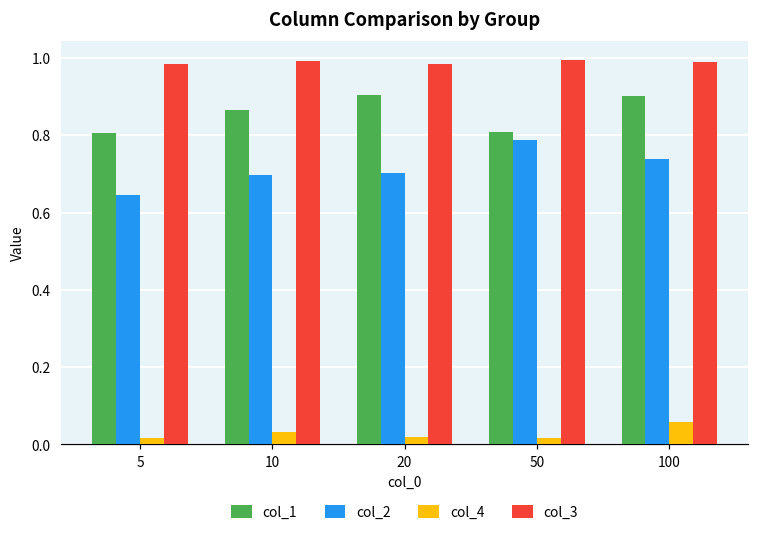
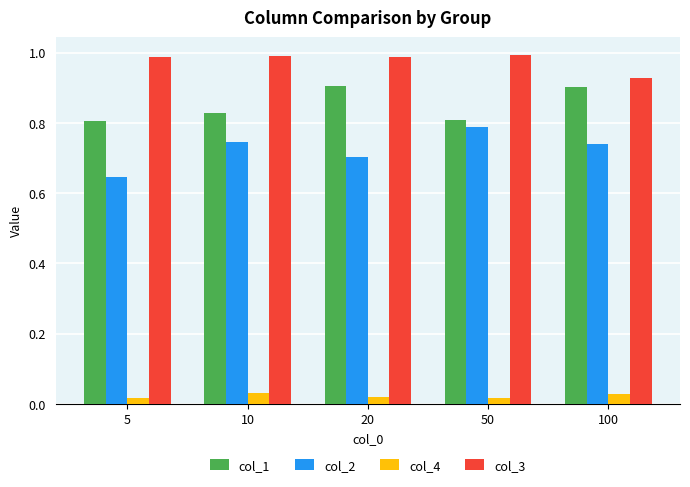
  {
    "col_1": {
      "5": 0.81,
-     "10": 0.87,
+     "10": 0.83,
      "20": 0.90,
      "50": 0.81,
      "100": 0.90
    },
    "col_2": {
      "5": 0.65,
-     "10": 0.70,
+     "10": 0.75,
      "20": 0.70,
      "50": 0.79,
      "100": 0.74
    },
    "col_4": {
      "5": 0.02,
      "10": 0.03,
      "20": 0.02,
      "50": 0.02,
-     "100": 0.06
+     "100": 0.03
    },
    "col_3": {
      "5": 0.99,
      "10": 0.99,
      "20": 0.99,
      "50": 0.99,
-     "100": 0.99
+     "100": 0.93
    }
  }
